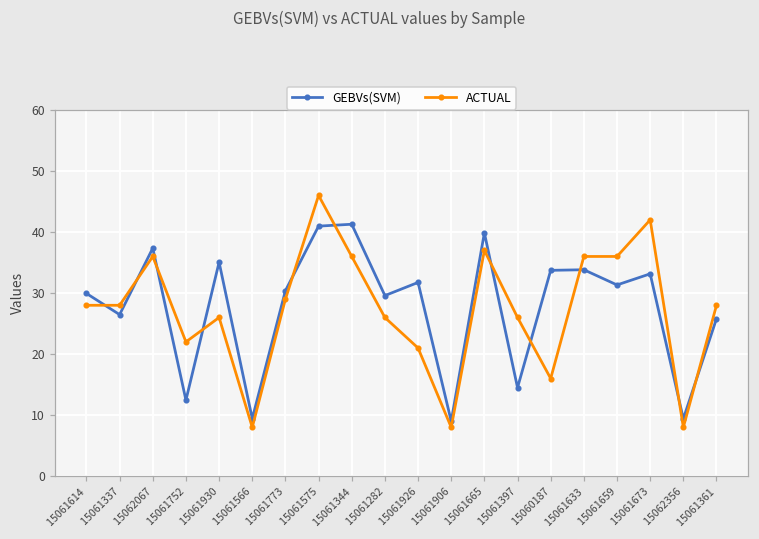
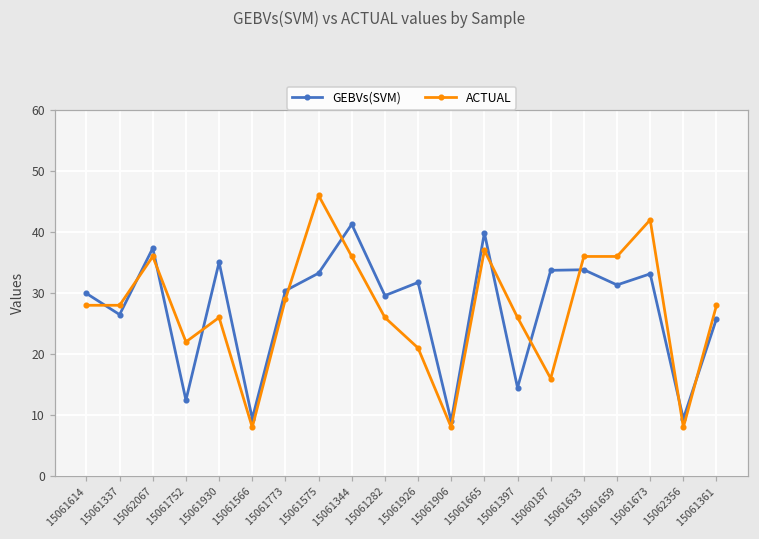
  {
    "GEBVs(SVM)": {
      "15061614": 30,
      "15061337": 26,
      "15062067": 37,
      "15061752": 12,
      "15061930": 35,
      "15061566": 9,
      "15061773": 30,
-     "15061575": 41,
+     "15061575": 33,
      "15061344": 41,
      "15061282": 30,
      "15061926": 32,
      "15061906": 9,
      "15061665": 40,
      "15061397": 15,
      "15060187": 34,
      "15061633": 34,
      "15061659": 31,
      "15061673": 33,
      "15062356": 9,
      "15061361": 26
    },
    "ACTUAL": {
      "15061614": 28,
      "15061337": 28,
      "15062067": 36,
      "15061752": 22,
      "15061930": 26,
      "15061566": 8,
      "15061773": 29,
      "15061575": 46,
      "15061344": 36,
      "15061282": 26,
      "15061926": 21,
      "15061906": 8,
      "15061665": 37,
      "15061397": 26,
      "15060187": 16,
      "15061633": 36,
      "15061659": 36,
      "15061673": 42,
      "15062356": 8,
      "15061361": 28
    }
  }
